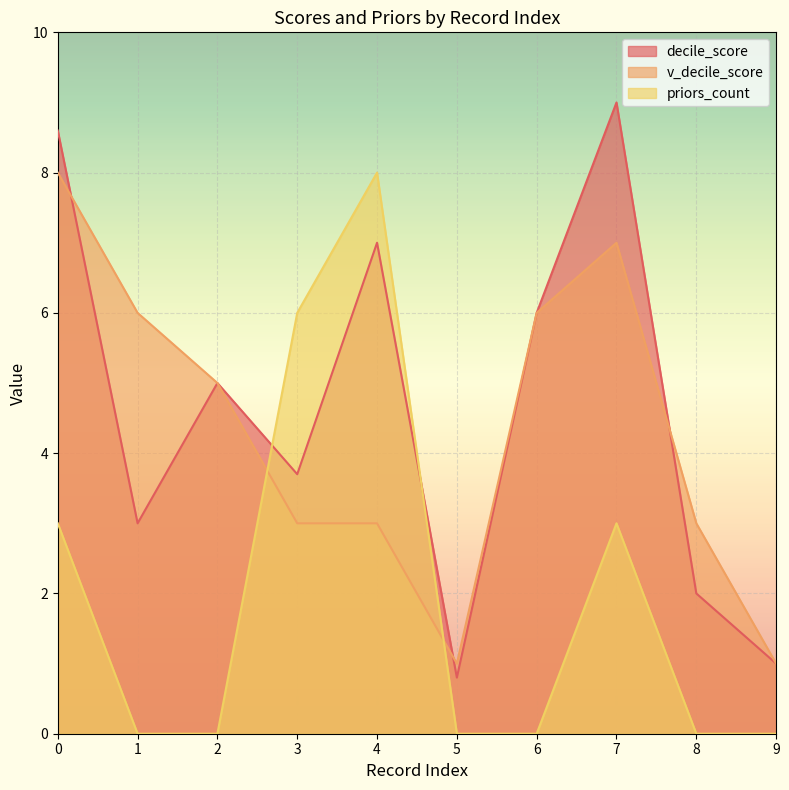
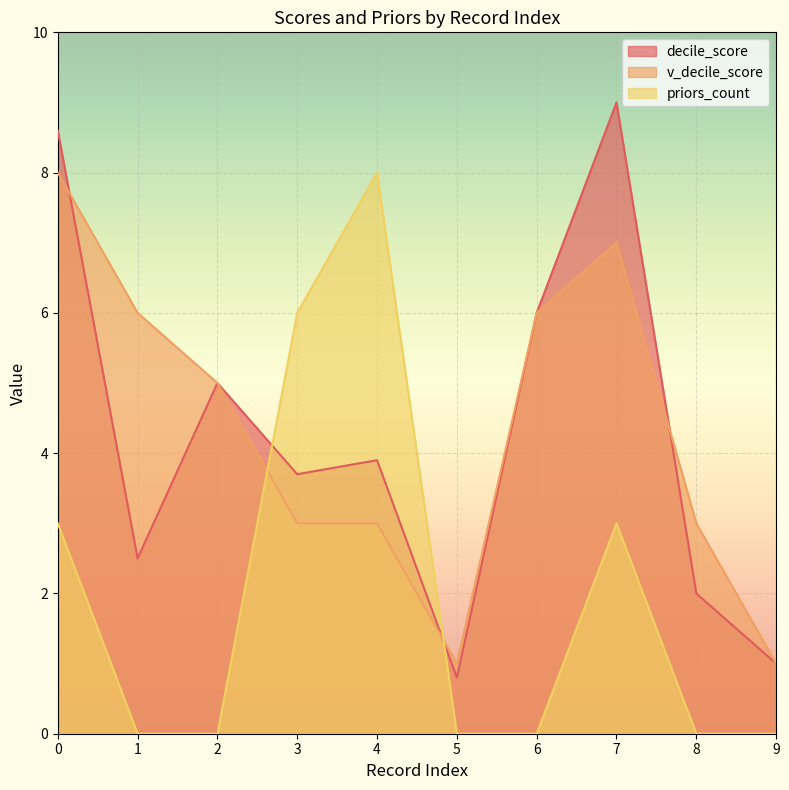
  {
    "decile_score": {
      "0": 8.6,
-     "1": 3.0,
+     "1": 2.5,
      "3": 3.7,
-     "4": 7.0,
+     "4": 3.9,
      "5": 0.8,
      "7": 9.0,
      "8": 2.0
    }
  }
